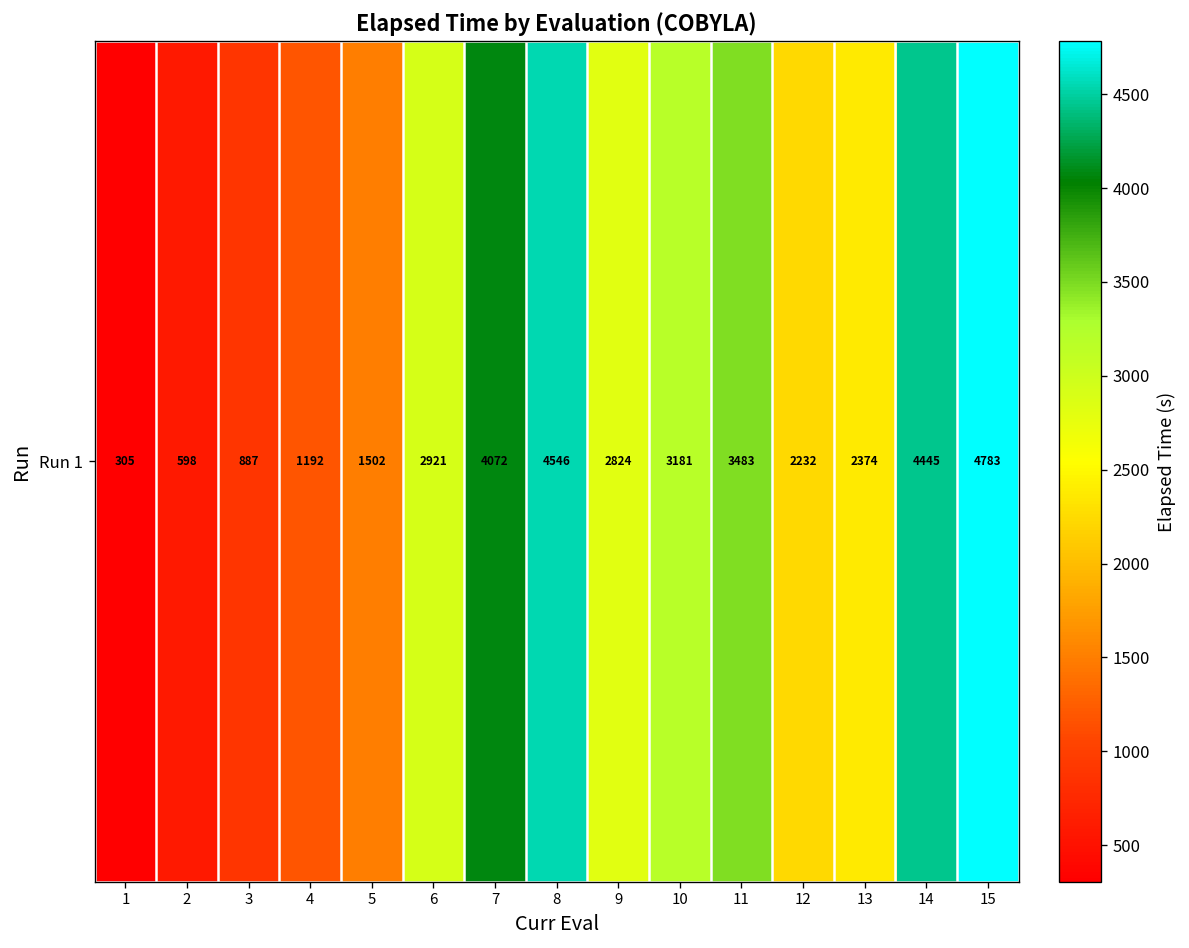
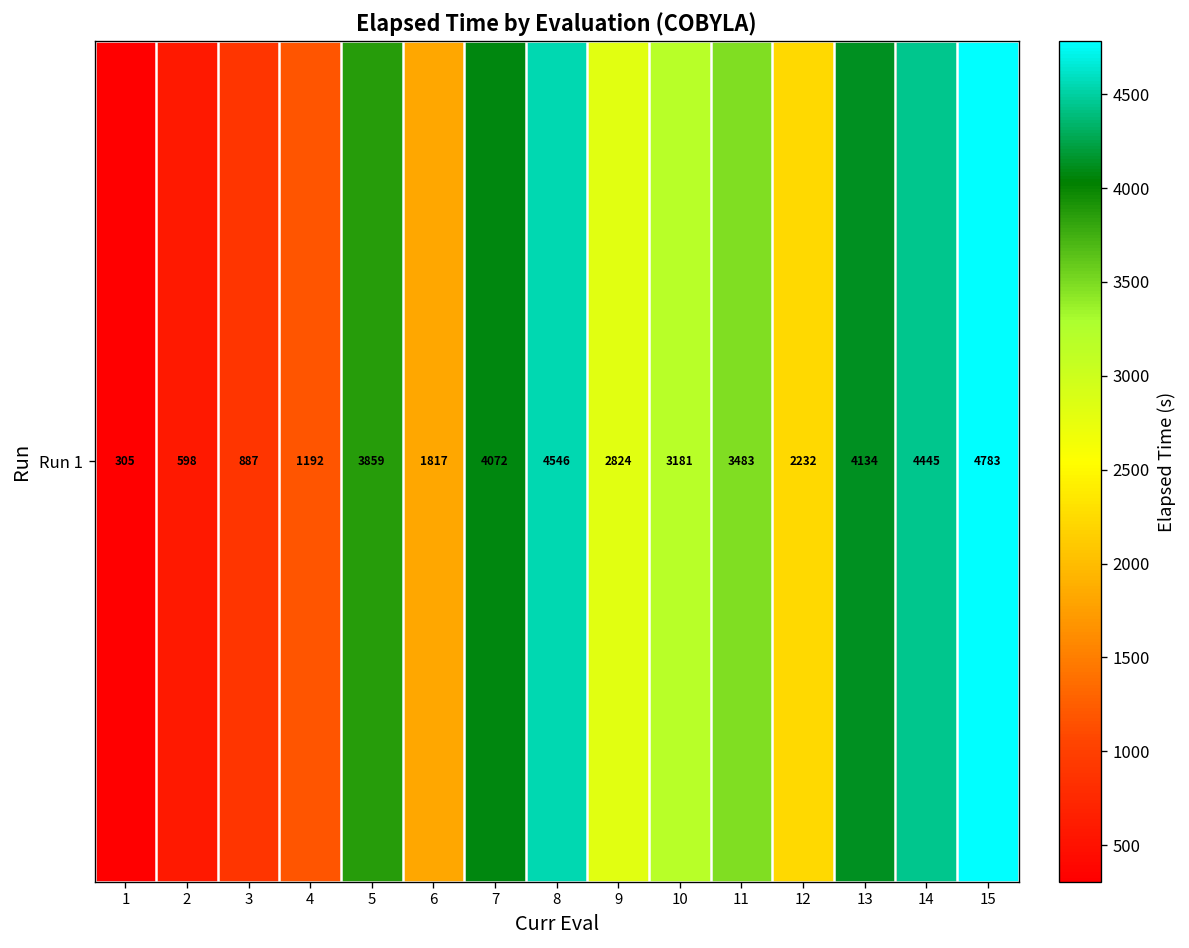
  {
    "Run 1": {
      "1": 305,
      "2": 598,
      "3": 887,
      "4": 1192,
-     "5": 1502,
-     "6": 2921,
+     "5": 3859,
+     "6": 1817,
      "7": 4072,
      "8": 4546,
      "9": 2824,
      "10": 3181,
      "11": 3483,
      "12": 2232,
-     "13": 2374,
+     "13": 4134,
      "14": 4445,
      "15": 4783
    }
  }
